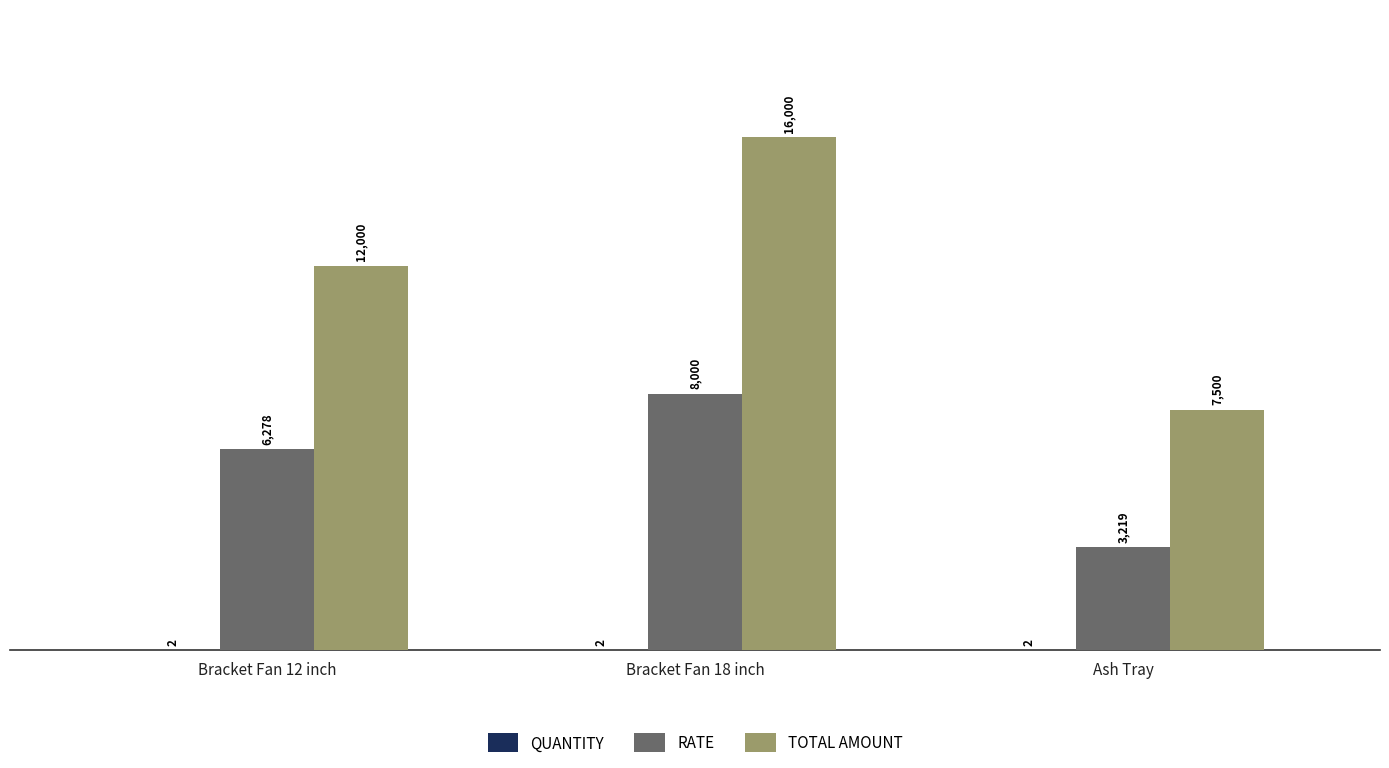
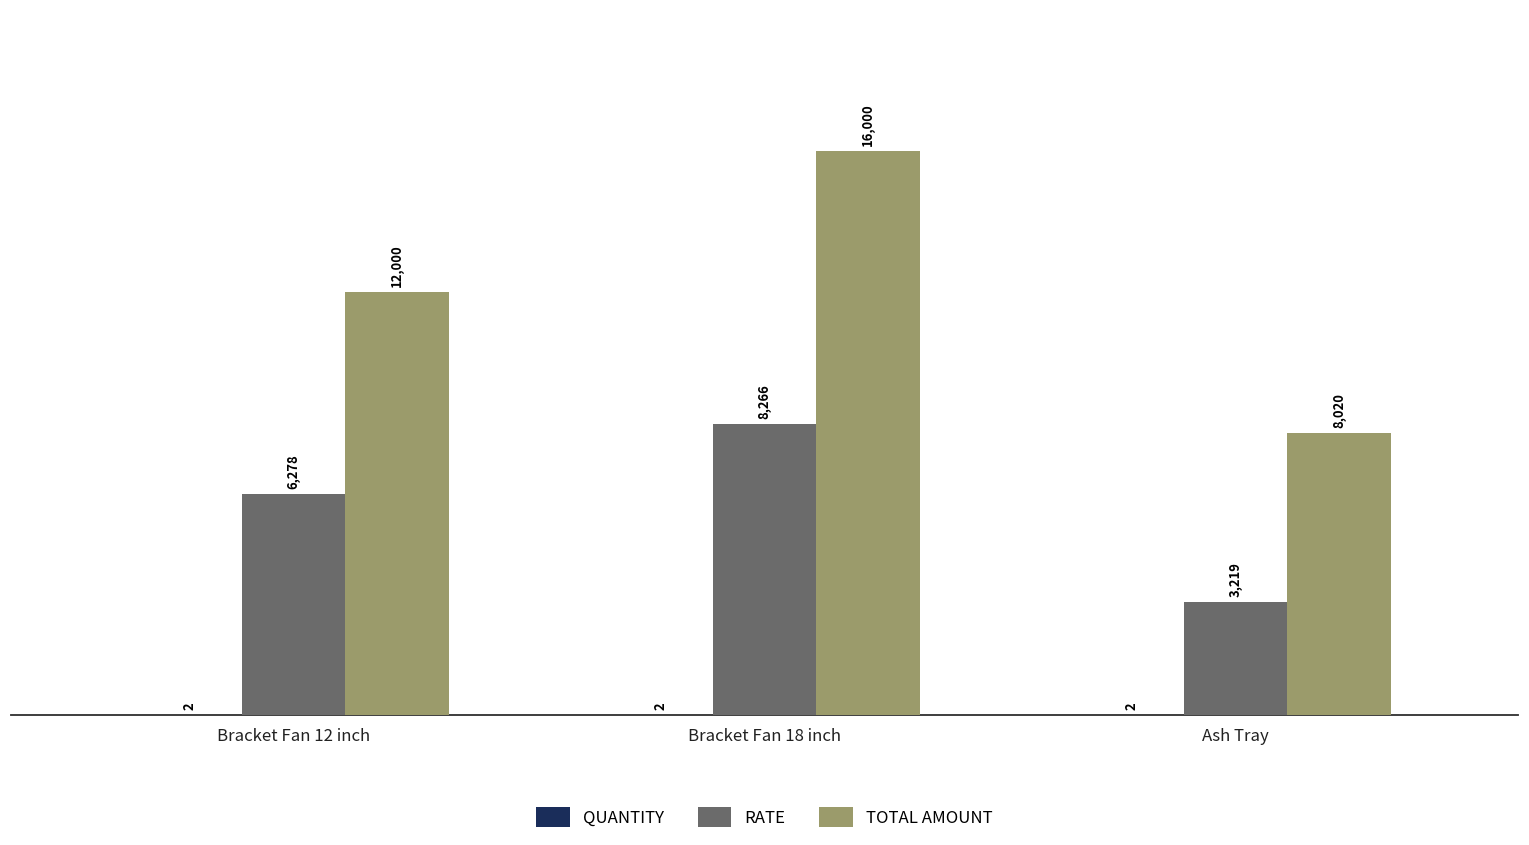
  {
    "QUANTITY": {
      "Bracket Fan 12 inch": "2",
      "Bracket Fan 18 inch": "2",
      "Ash Tray": "2"
    },
    "RATE": {
      "Bracket Fan 12 inch": "6,278",
-     "Bracket Fan 18 inch": "8,000",
+     "Bracket Fan 18 inch": "8,266",
      "Ash Tray": "3,219"
    },
    "TOTAL AMOUNT": {
      "Bracket Fan 12 inch": "12,000",
      "Bracket Fan 18 inch": "16,000",
-     "Ash Tray": "7,500"
+     "Ash Tray": "8,020"
    }
  }
